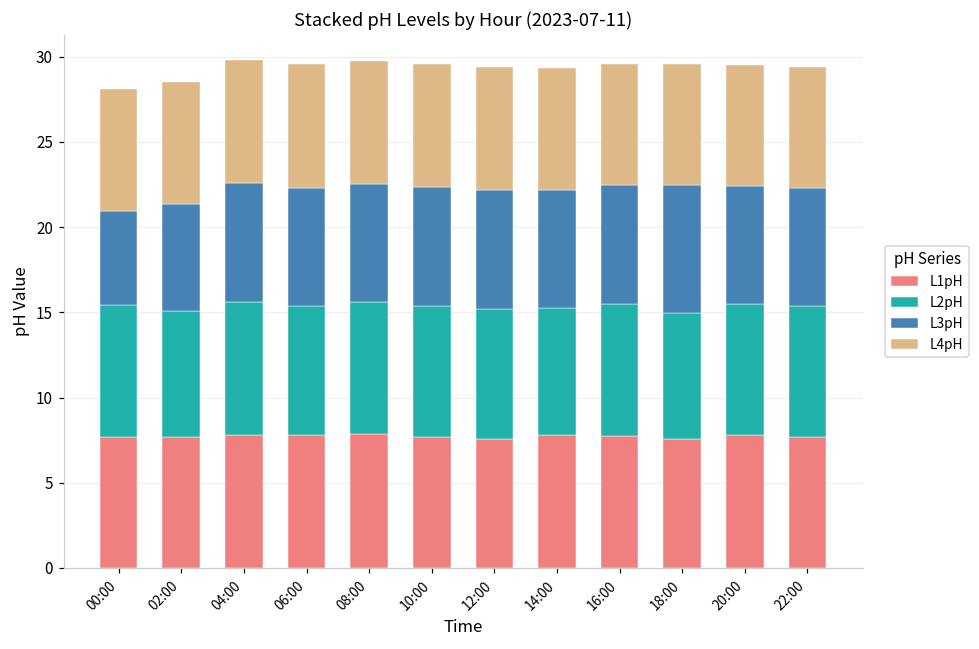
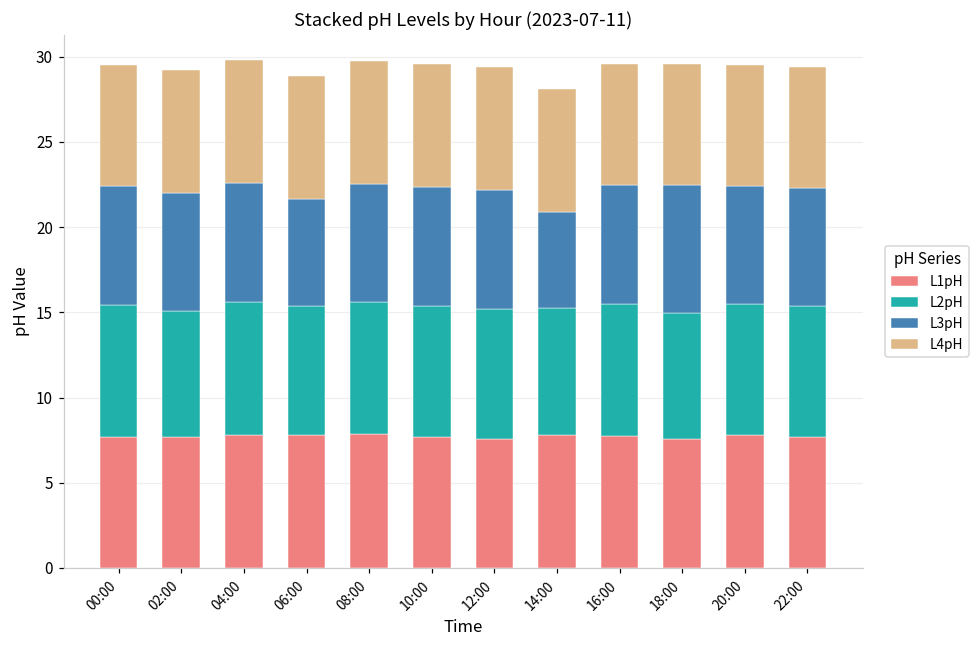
  {
    "L2pH": {
      "00:00": 7.7,
      "02:00": 7.4,
      "04:00": 7.8,
      "06:00": 7.6,
      "08:00": 7.8,
      "10:00": 7.7,
      "12:00": 7.7,
      "14:00": 7.5,
      "16:00": 7.8,
      "18:00": 7.4,
      "20:00": 7.7,
      "22:00": 7.7
    },
    "L3pH": {
-     "00:00": 5.5,
-     "02:00": 6.3,
+     "00:00": 7.0,
+     "02:00": 6.9,
      "04:00": 6.9,
-     "06:00": 7.0,
+     "06:00": 6.3,
      "08:00": 6.9,
      "10:00": 7.0,
      "12:00": 7.0,
-     "14:00": 6.9,
+     "14:00": 5.7,
      "16:00": 6.9,
      "18:00": 7.5,
      "20:00": 6.9,
      "22:00": 6.9
    }
  }
